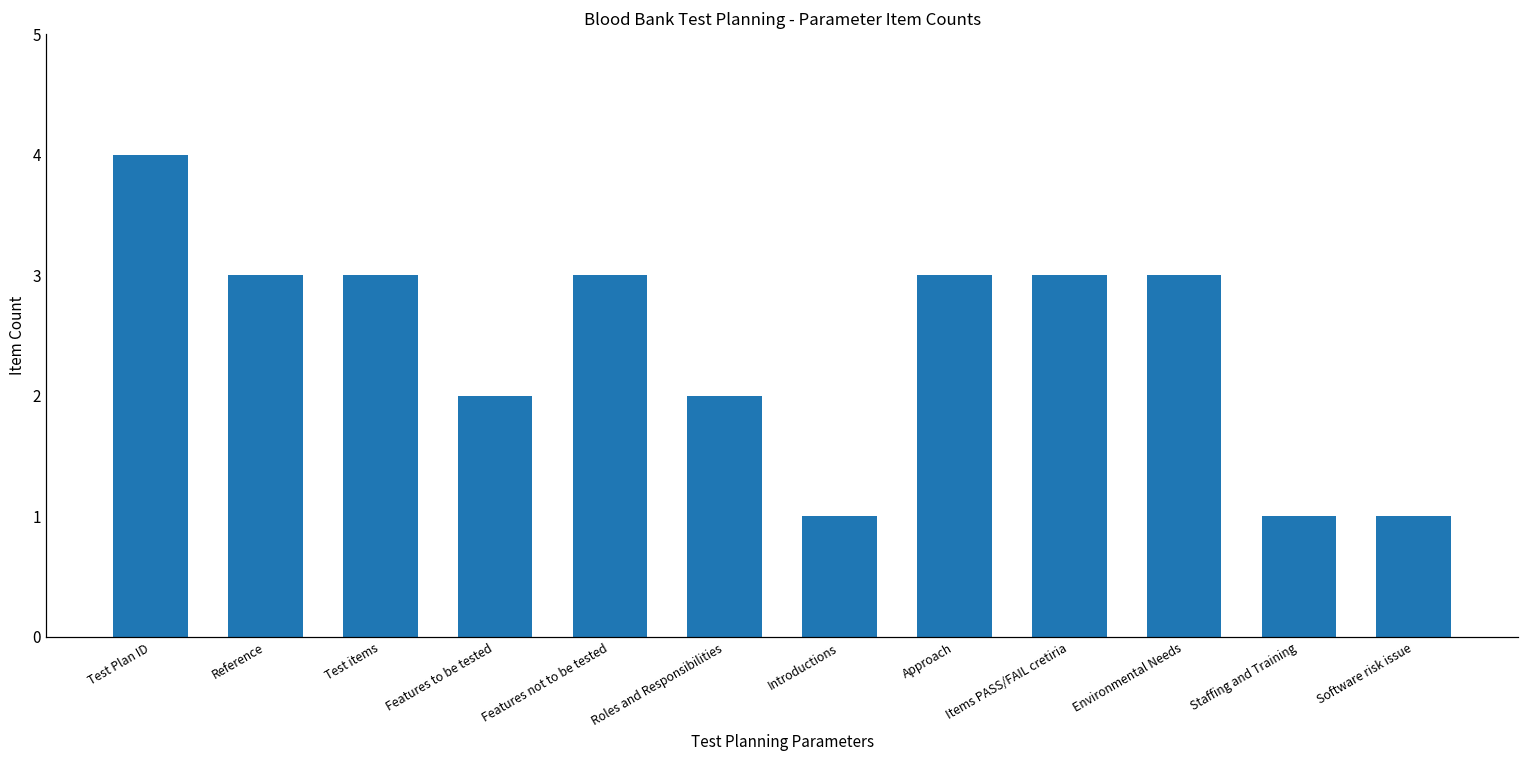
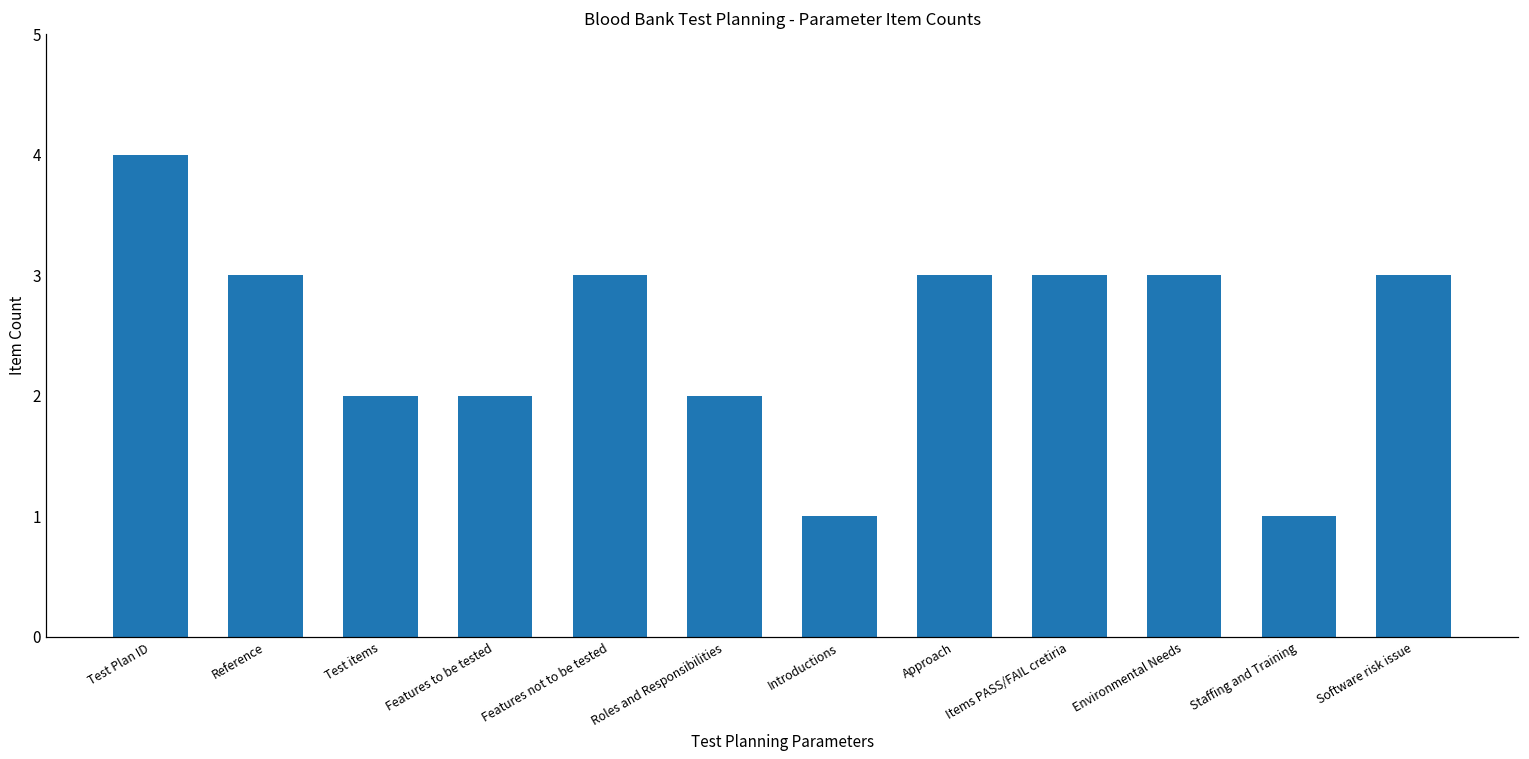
  {
    "Test Plan ID": 4,
    "Reference": 3,
-   "Test items": 3,
+   "Test items": 2,
    "Features to be tested": 2,
    "Features not to be tested": 3,
    "Roles and Responsibilities": 2,
    "Introductions": 1,
    "Approach": 3,
    "Items PASS/FAIL cretiria": 3,
    "Environmental Needs": 3,
    "Staffing and Training": 1,
-   "Software risk issue": 1
+   "Software risk issue": 3
  }
